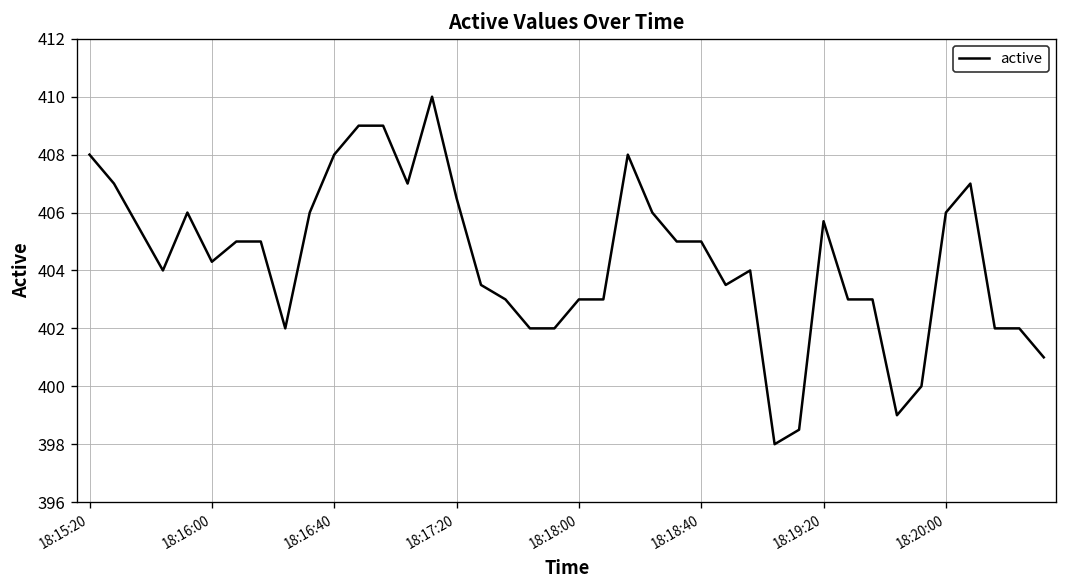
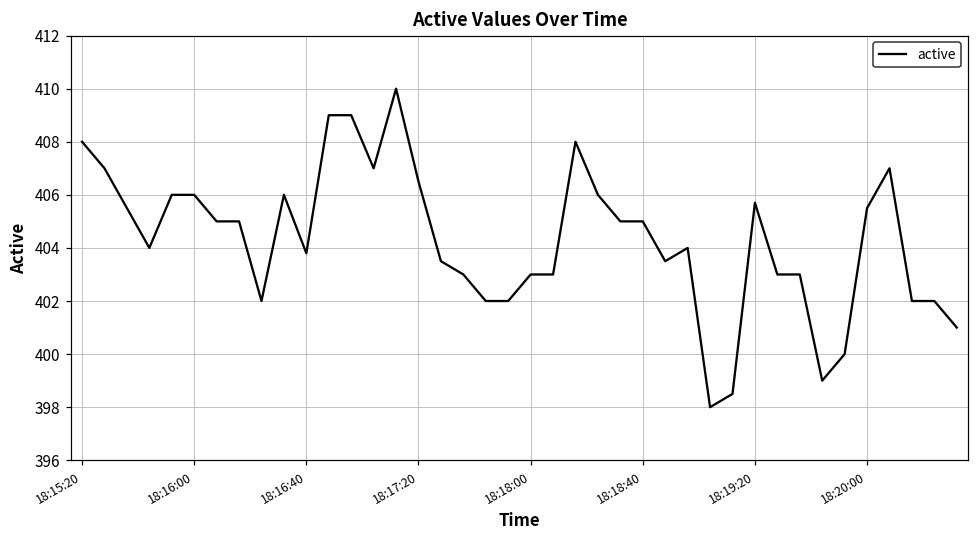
  {
    "18:15:20": 408.0,
-   "18:16:00": 404.3,
-   "18:16:40": 408.0,
+   "18:16:00": 406.0,
+   "18:16:40": 403.8,
    "18:17:20": 406.5,
    "18:18:00": 403.0,
    "18:18:40": 405.0,
    "18:19:20": 405.7,
-   "18:20:00": 406.0
+   "18:20:00": 405.5
  }
